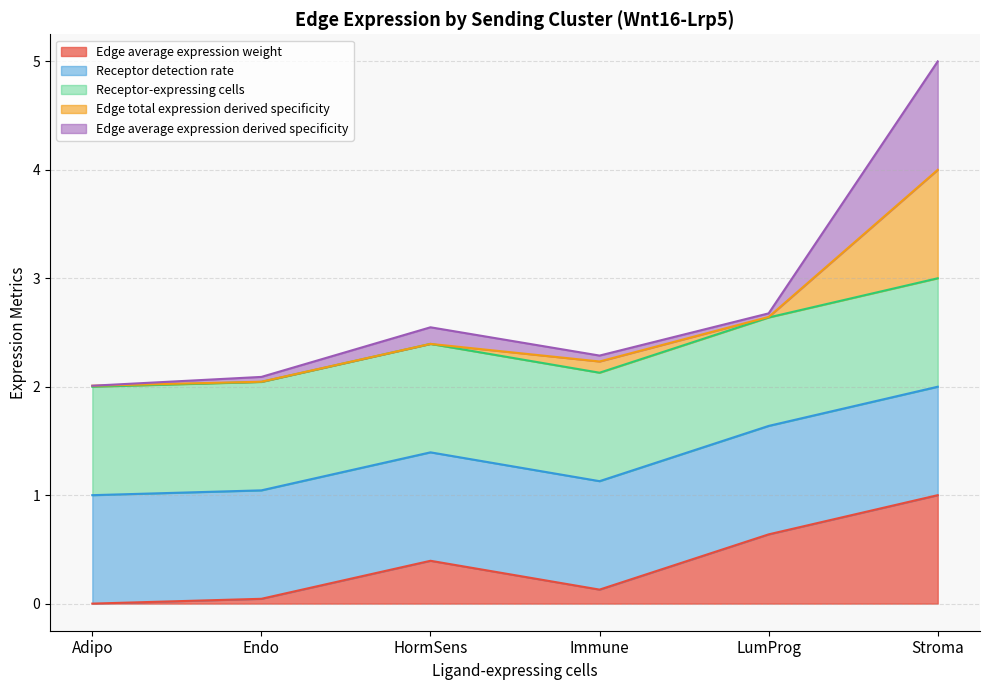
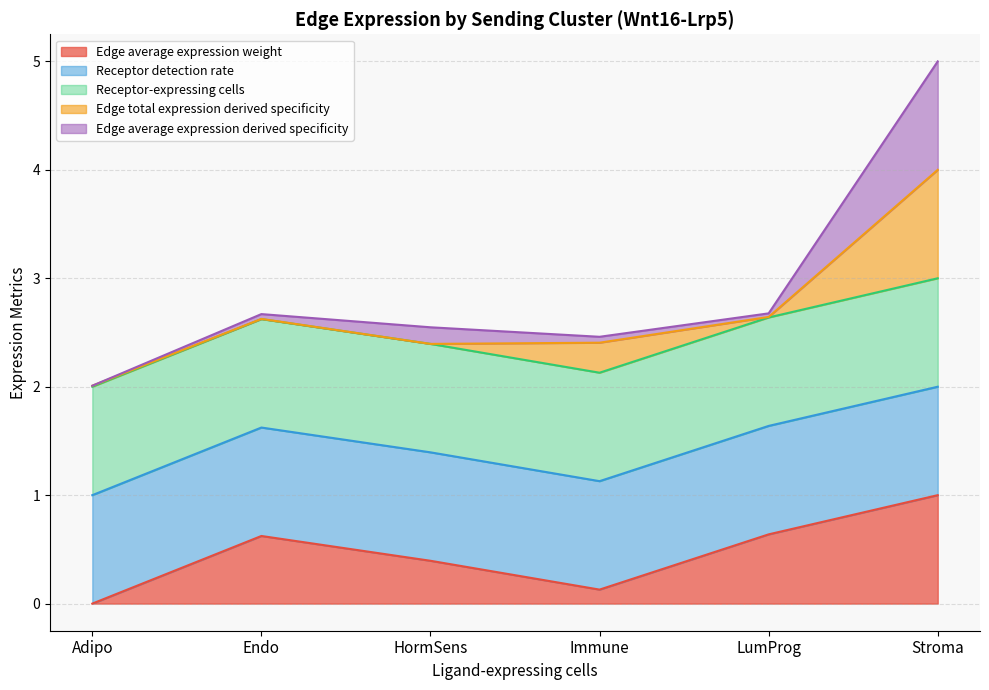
  {
    "Edge average expression weight": {
      "Adipo": 0.00,
-     "Endo": 0.04,
+     "Endo": 0.62,
      "HormSens": 0.39,
      "Immune": 0.13,
      "LumProg": 0.64,
      "Stroma": 1.00
    },
    "Receptor detection rate": {
      "Adipo": 1.00,
      "Endo": 1.00,
      "HormSens": 1.00,
      "Immune": 1.00,
      "LumProg": 1.00,
      "Stroma": 1.00
    },
    "Receptor-expressing cells": {
      "Immune": 1.00,
      "Stroma": 1.00
    },
    "Edge total expression derived specificity": {
-     "Immune": 0.10,
+     "Immune": 0.28,
      "Stroma": 1.00
    },
    "Edge average expression derived specificity": {
      "Endo": 0.04,
      "HormSens": 0.15,
      "Immune": 0.05,
      "LumProg": 0.03,
      "Stroma": 1.00
    }
  }
